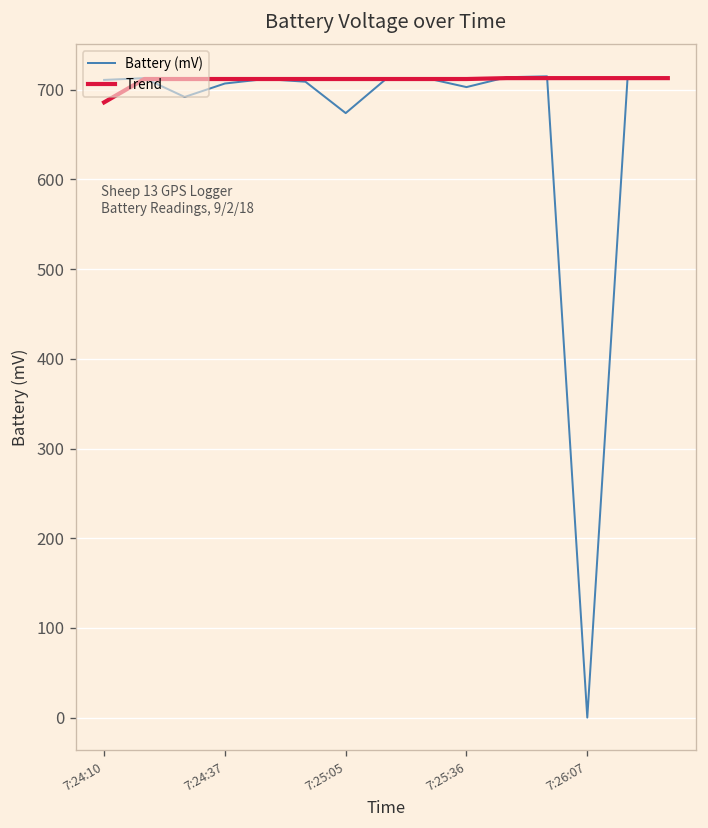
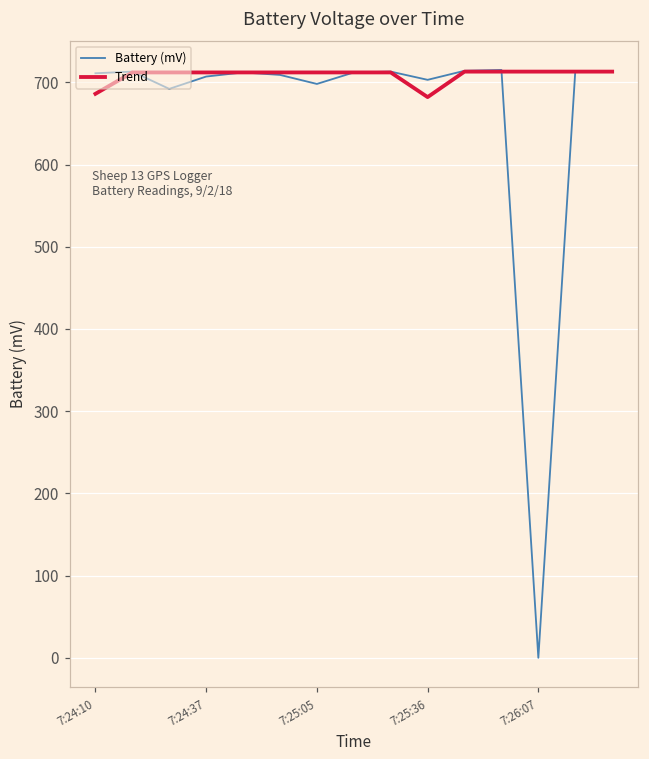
  {
    "Battery (mV)": {
      "7:24:37": 710,
-     "7:25:05": 670,
+     "7:25:05": 700,
      "7:25:36": 700
    },
    "Trend": {
      "7:24:10": 690,
      "7:24:37": 710,
      "7:25:05": 710,
-     "7:25:36": 710
+     "7:25:36": 680
    }
  }
